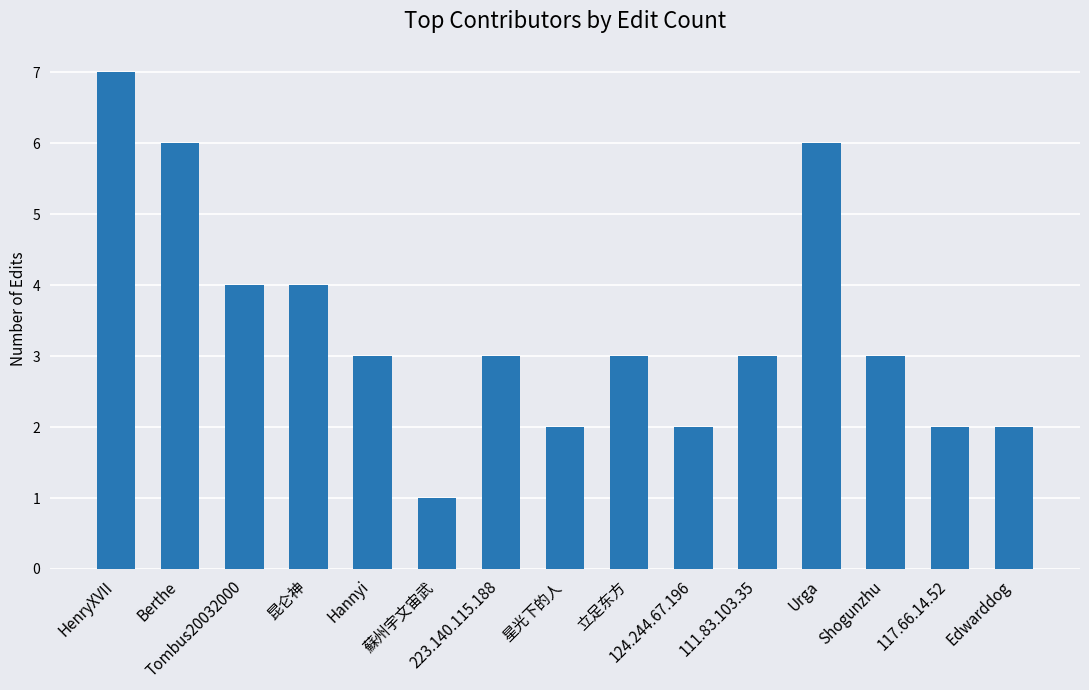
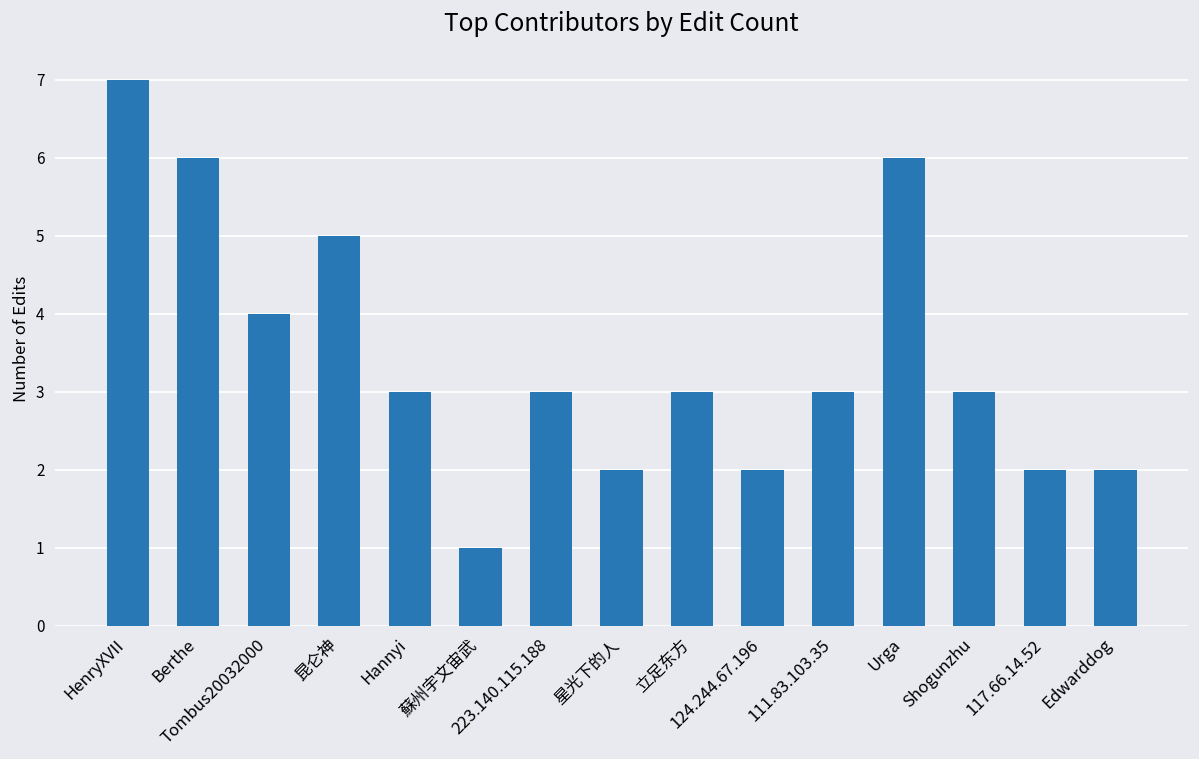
  {
    "HenryXVII": 7,
    "Berthe": 6,
    "Tombus20032000": 4,
-   "昆仑神": 4,
+   "昆仑神": 5,
    "Hannyi": 3,
    "蘇州宇文宙武": 1,
    "223.140.115.188": 3,
    "星光下的人": 2,
    "立足东方": 3,
    "124.244.67.196": 2,
    "111.83.103.35": 3,
    "Urga": 6,
    "Shogunzhu": 3,
    "117.66.14.52": 2,
    "Edwarddog": 2
  }
